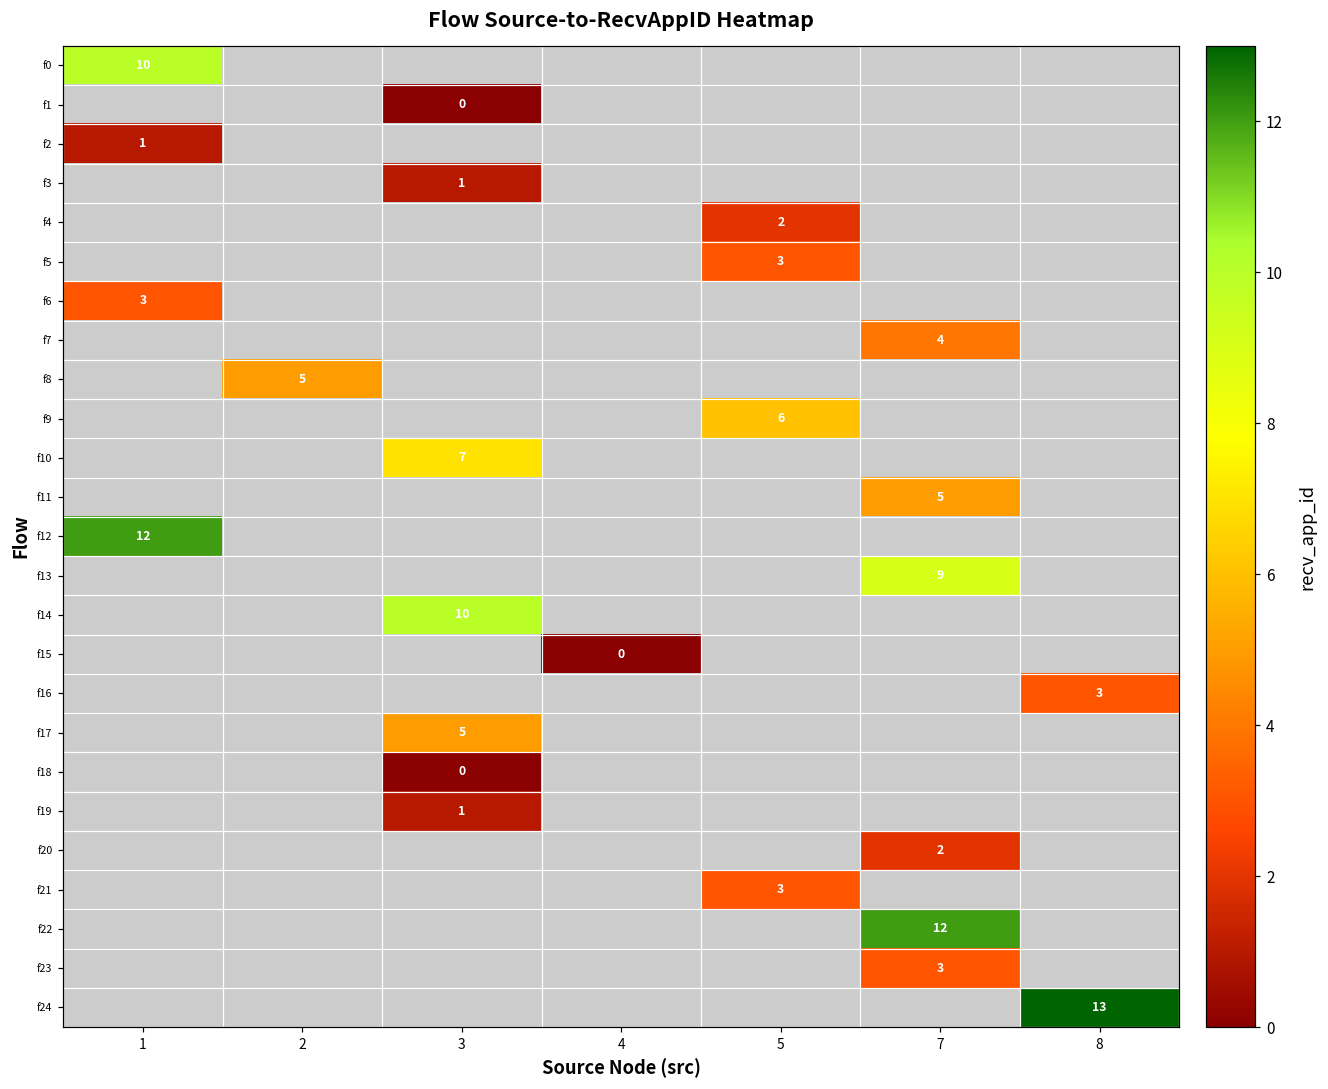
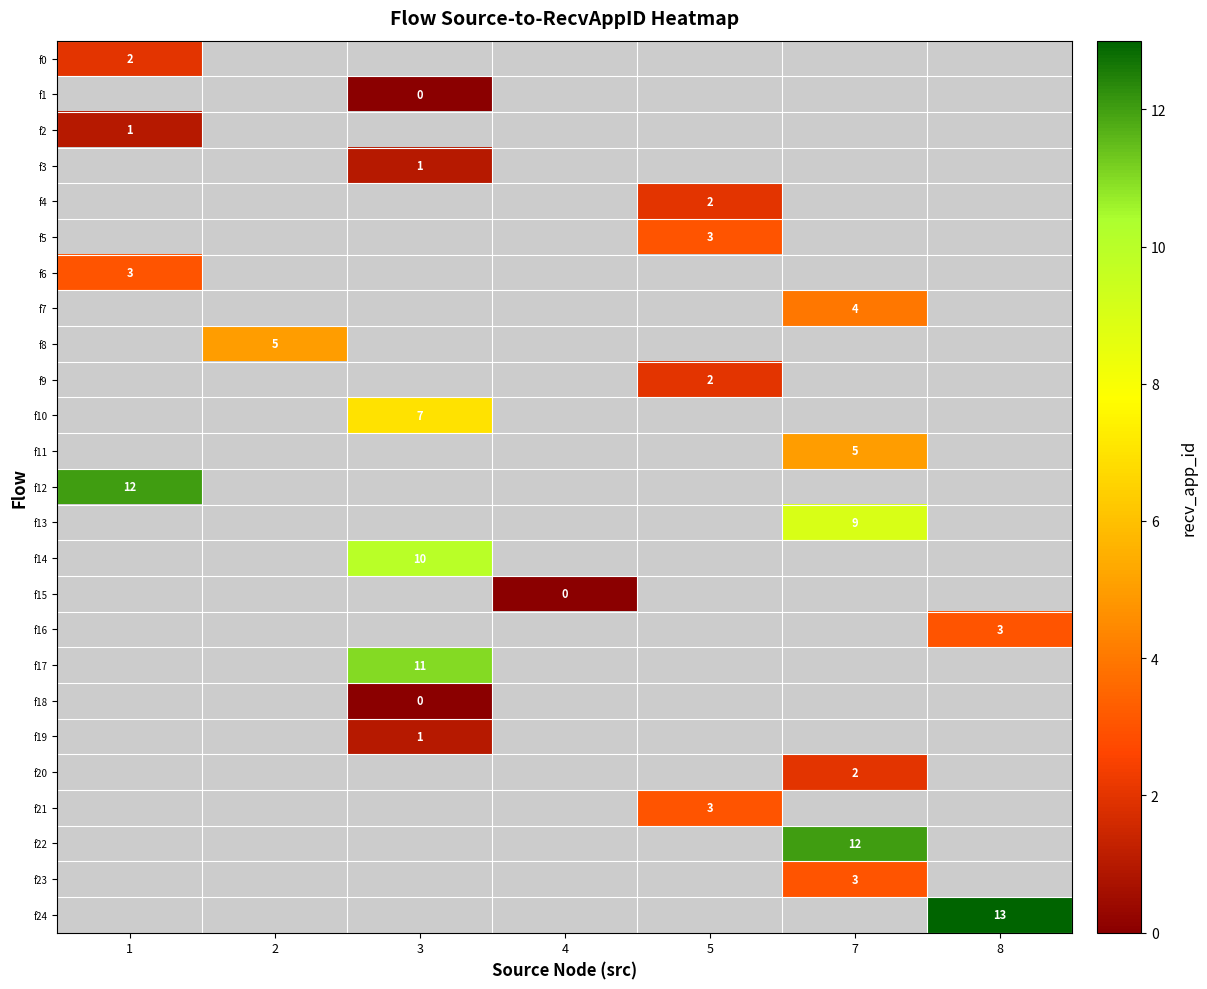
  {
    "f0": {
-     "1": 10
+     "1": 2
    },
    "f1": {
      "3": 0
    },
    "f2": {
      "1": 1
    },
    "f3": {
      "3": 1
    },
    "f4": {
      "5": 2
    },
    "f5": {
      "5": 3
    },
    "f6": {
      "1": 3
    },
    "f7": {
      "7": 4
    },
    "f8": {
      "2": 5
    },
    "f9": {
-     "5": 6
+     "5": 2
    },
    "f10": {
      "3": 7
    },
    "f11": {
      "7": 5
    },
    "f12": {
      "1": 12
    },
    "f13": {
      "7": 9
    },
    "f14": {
      "3": 10
    },
    "f15": {
      "4": 0
    },
    "f16": {
      "8": 3
    },
    "f17": {
-     "3": 5
+     "3": 11
    },
    "f18": {
      "3": 0
    },
    "f19": {
      "3": 1
    },
    "f20": {
      "7": 2
    },
    "f21": {
      "5": 3
    },
    "f22": {
      "7": 12
    },
    "f23": {
      "7": 3
    },
    "f24": {
      "8": 13
    }
  }
